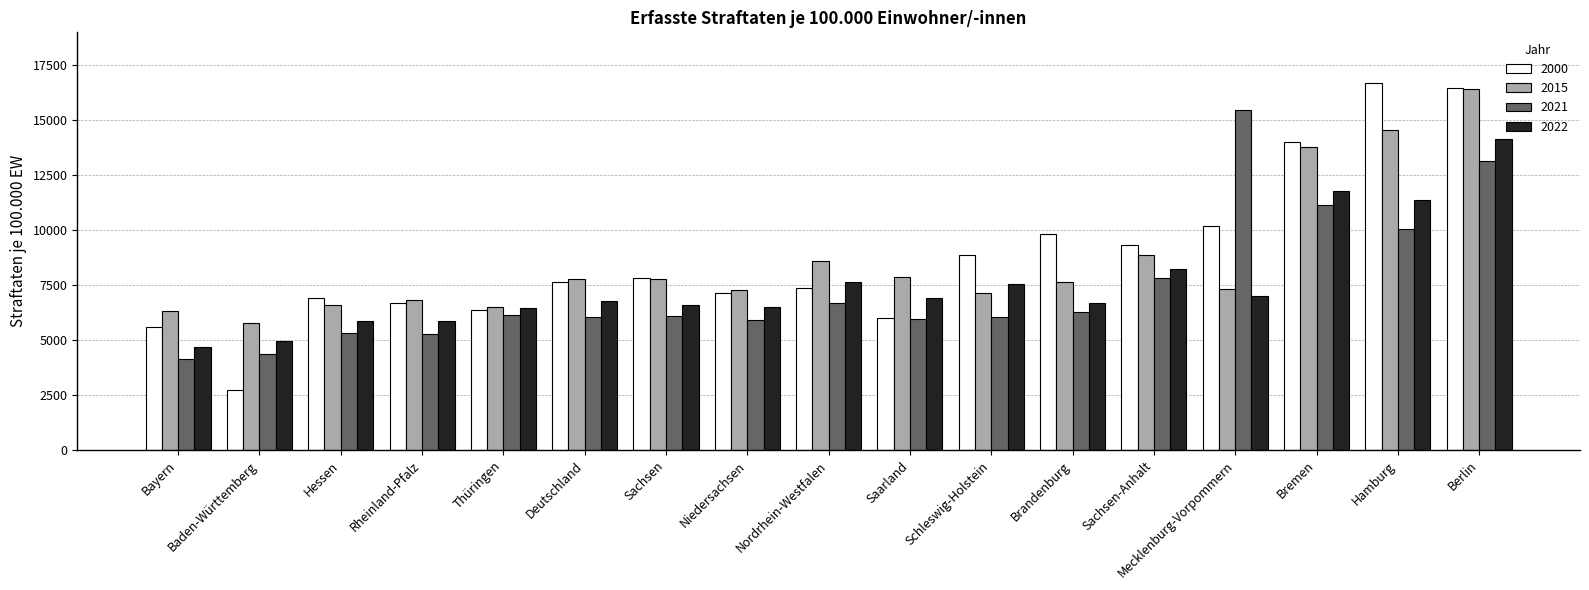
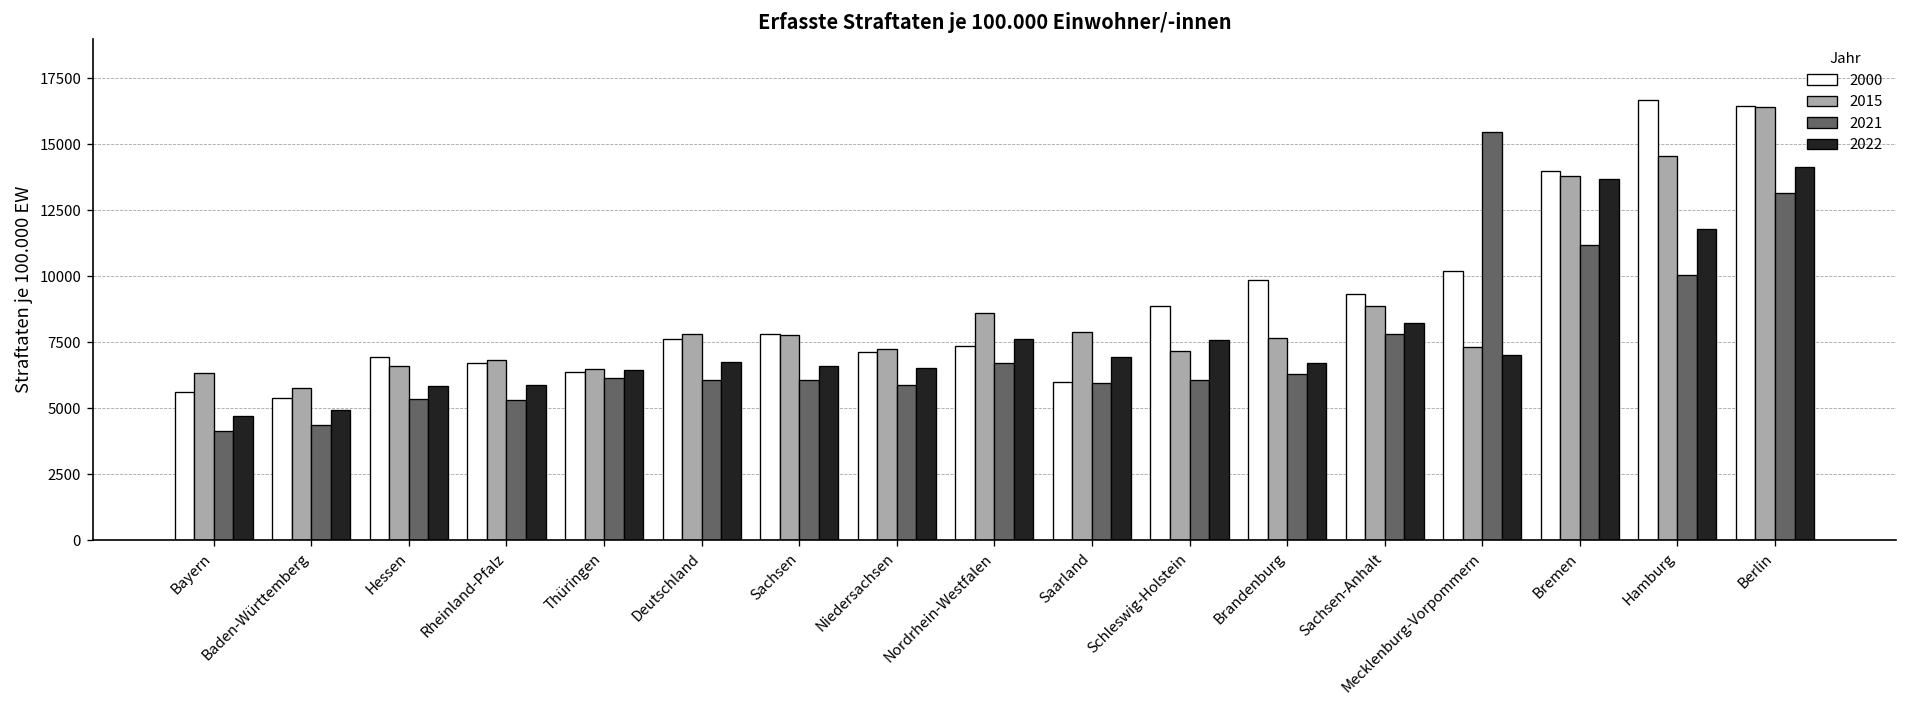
  {
    "2000": {
      "Bayern": 5600,
-     "Baden-Württemberg": 2700,
+     "Baden-Württemberg": 5400,
      "Hessen": 6900,
      "Rheinland-Pfalz": 6700,
      "Thüringen": 6400,
      "Deutschland": 7600,
      "Sachsen": 7800,
      "Niedersachsen": 7100,
      "Nordrhein-Westfalen": 7400,
      "Saarland": 6000,
      "Schleswig-Holstein": 8900,
      "Brandenburg": 9800,
      "Sachsen-Anhalt": 9300,
      "Mecklenburg-Vorpommern": 10200,
      "Bremen": 14000,
      "Hamburg": 16700,
      "Berlin": 16400
    },
    "2015": {
      "Bayern": 6400,
      "Baden-Württemberg": 5800,
      "Hessen": 6600,
      "Rheinland-Pfalz": 6800,
      "Thüringen": 6500,
      "Deutschland": 7800,
      "Sachsen": 7800,
      "Niedersachsen": 7300,
      "Nordrhein-Westfalen": 8600,
      "Saarland": 7900,
      "Schleswig-Holstein": 7200,
      "Brandenburg": 7700,
      "Sachsen-Anhalt": 8900,
      "Mecklenburg-Vorpommern": 7300,
      "Bremen": 13800,
      "Hamburg": 14600,
      "Berlin": 16400
    },
    "2021": {
      "Bayern": 4100,
      "Baden-Württemberg": 4400,
      "Hessen": 5300,
      "Rheinland-Pfalz": 5300,
      "Thüringen": 6200,
      "Deutschland": 6100,
      "Sachsen": 6100,
      "Niedersachsen": 5900,
      "Nordrhein-Westfalen": 6700,
      "Saarland": 6000,
      "Schleswig-Holstein": 6100,
      "Brandenburg": 6300,
      "Sachsen-Anhalt": 7800,
      "Mecklenburg-Vorpommern": 15500,
      "Bremen": 11200,
      "Hamburg": 10100,
      "Berlin": 13200
    },
    "2022": {
      "Bayern": 4700,
      "Baden-Württemberg": 4900,
      "Hessen": 5900,
      "Rheinland-Pfalz": 5900,
      "Thüringen": 6400,
      "Deutschland": 6800,
      "Sachsen": 6600,
      "Niedersachsen": 6500,
      "Nordrhein-Westfalen": 7600,
      "Saarland": 6900,
      "Schleswig-Holstein": 7600,
      "Brandenburg": 6700,
      "Sachsen-Anhalt": 8200,
      "Mecklenburg-Vorpommern": 7000,
-     "Bremen": 11800,
-     "Hamburg": 11400,
+     "Bremen": 13700,
+     "Hamburg": 11800,
      "Berlin": 14100
    }
  }
